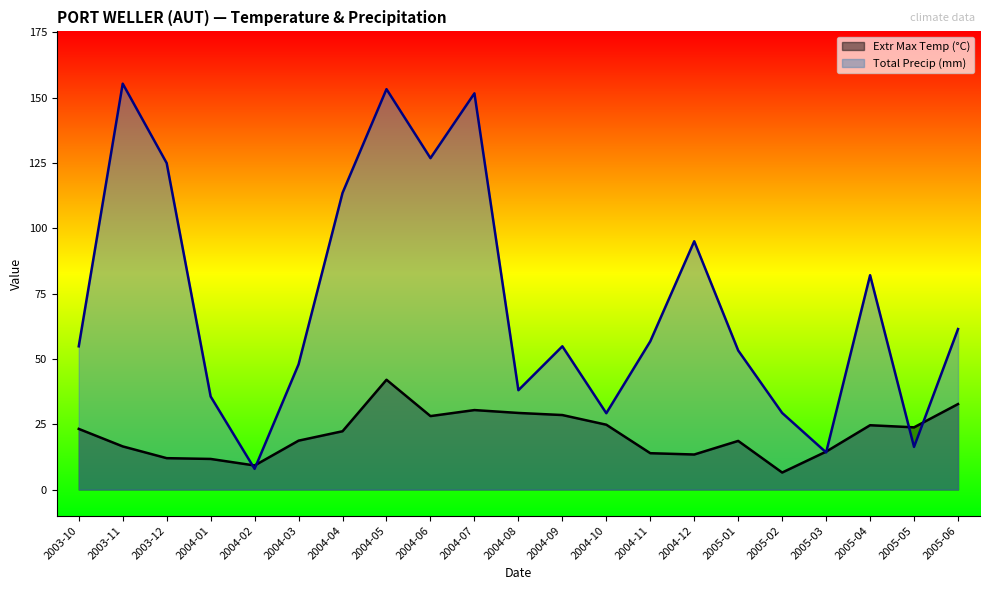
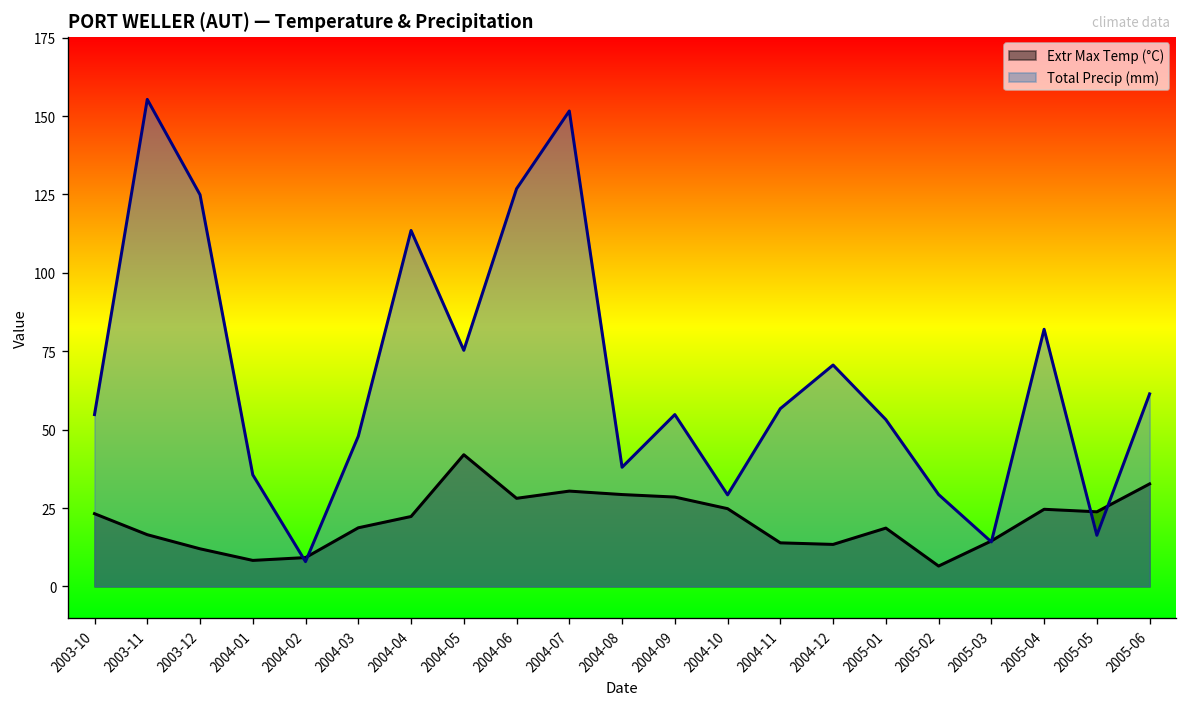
  {
    "Extr Max Temp (°C)": {
      "2003-10": 23,
      "2003-11": 17,
      "2003-12": 12,
-     "2004-01": 12,
+     "2004-01": 8,
      "2004-02": 9,
      "2004-03": 19,
      "2004-04": 22,
      "2004-05": 42,
      "2004-06": 28,
      "2004-07": 30,
      "2004-08": 29,
      "2004-09": 29,
      "2004-10": 25,
      "2004-11": 14,
      "2004-12": 13,
      "2005-01": 19,
      "2005-02": 7,
      "2005-04": 25,
      "2005-05": 24,
      "2005-06": 33
    },
    "Total Precip (mm)": {
      "2003-10": 55,
      "2003-11": 155,
      "2003-12": 125,
      "2004-01": 36,
      "2004-02": 8,
      "2004-03": 48,
      "2004-04": 114,
-     "2004-05": 153,
+     "2004-05": 75,
      "2004-06": 127,
      "2004-07": 152,
      "2004-08": 38,
      "2004-09": 55,
      "2004-10": 29,
      "2004-11": 57,
-     "2004-12": 95,
+     "2004-12": 71,
      "2005-01": 53,
      "2005-02": 29,
      "2005-04": 82,
      "2005-05": 16,
      "2005-06": 61
    }
  }
